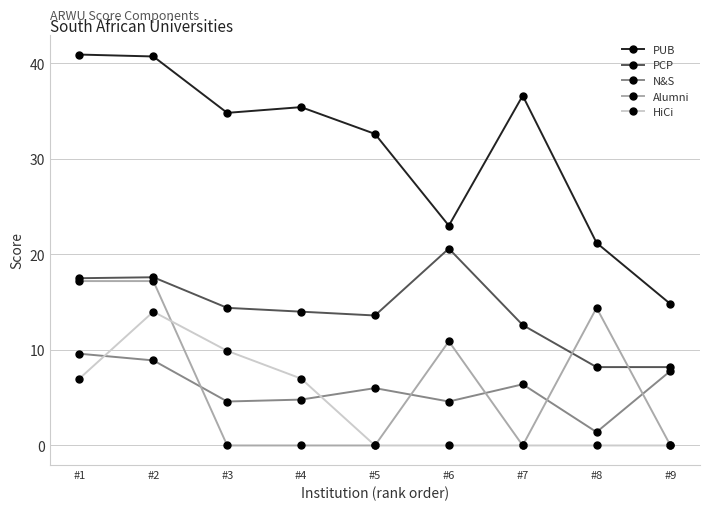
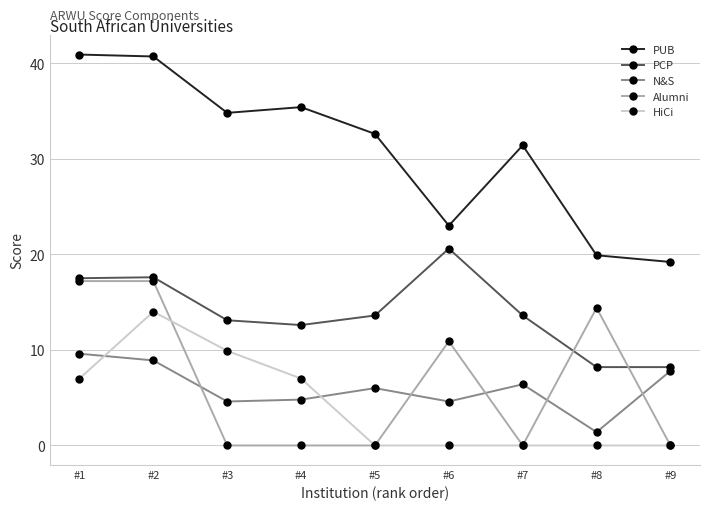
  {
    "PUB": {
      "#1": 41,
      "#2": 41,
      "#3": 35,
      "#4": 35,
      "#5": 33,
      "#6": 23,
-     "#7": 37,
-     "#8": 21,
-     "#9": 15
+     "#7": 31,
+     "#8": 20,
+     "#9": 19
    },
    "PCP": {
      "#1": 18,
      "#2": 18,
-     "#3": 14,
-     "#4": 14,
+     "#3": 13,
+     "#4": 13,
      "#5": 14,
      "#6": 21,
-     "#7": 13,
+     "#7": 14,
      "#8": 8,
      "#9": 8
    }
  }
